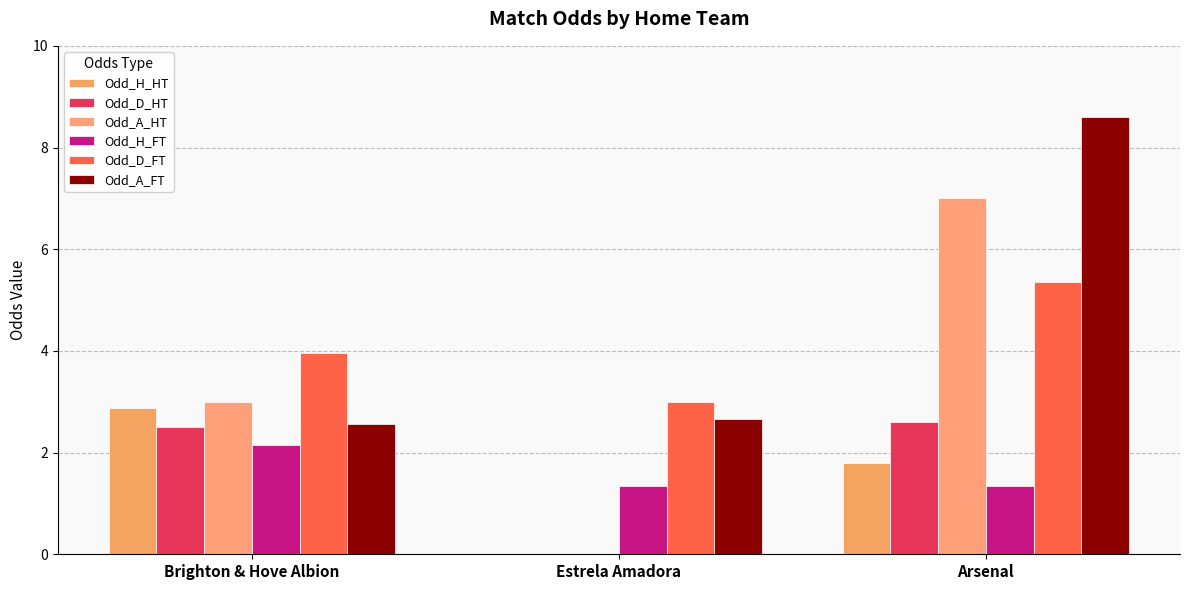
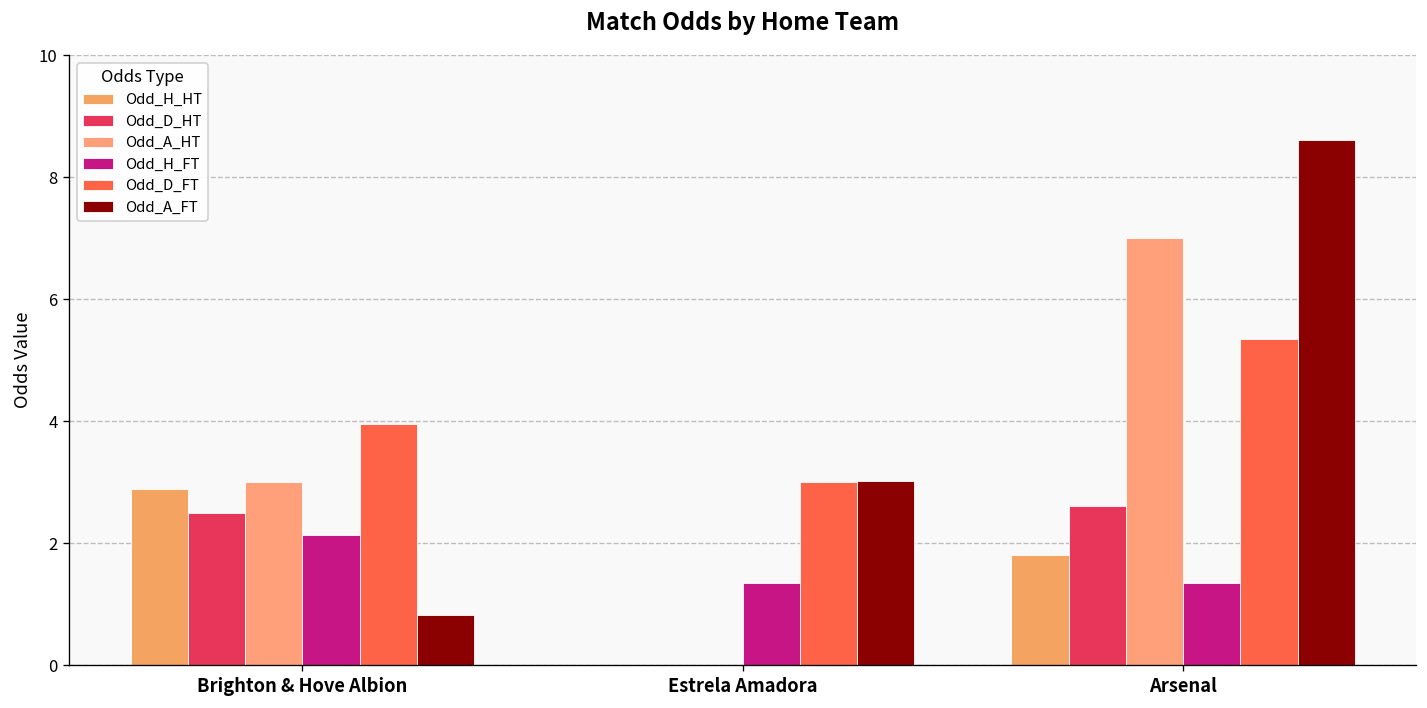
  {
    "Odd_H_FT": {
      "Brighton & Hove Albion": 2.1,
      "Estrela Amadora": 1.4,
      "Arsenal": 1.4
    },
    "Odd_A_FT": {
-     "Brighton & Hove Albion": 2.6,
-     "Estrela Amadora": 2.7,
+     "Brighton & Hove Albion": 0.8,
+     "Estrela Amadora": 3.0,
      "Arsenal": 8.6
    }
  }
